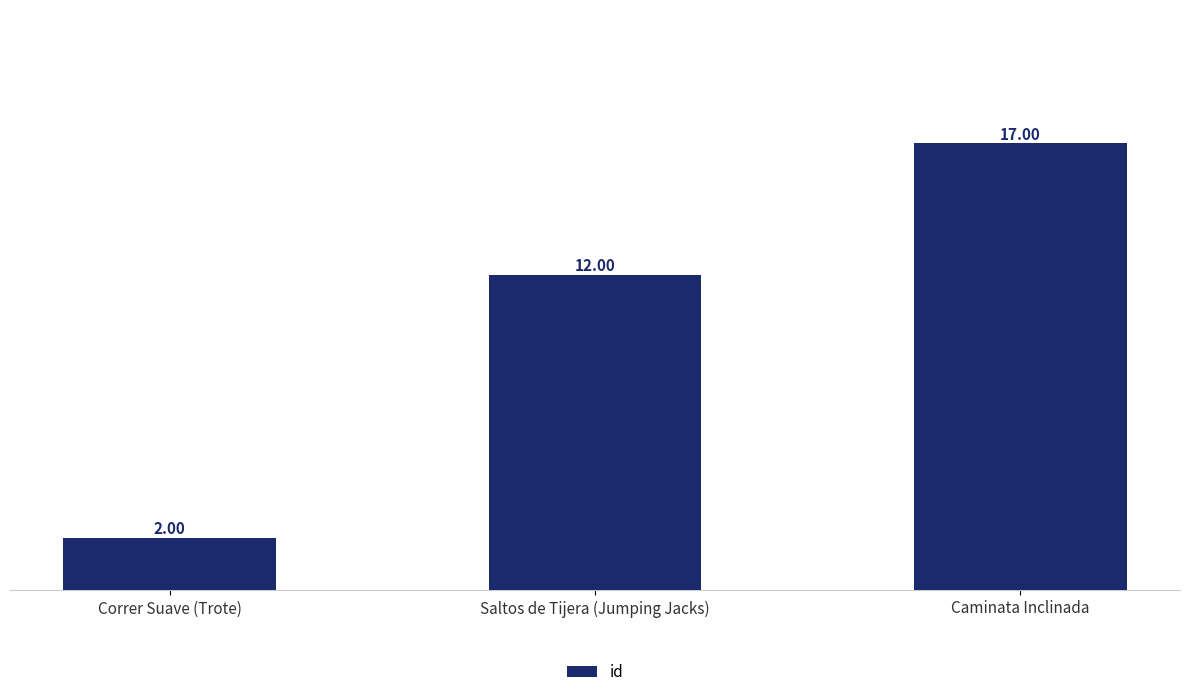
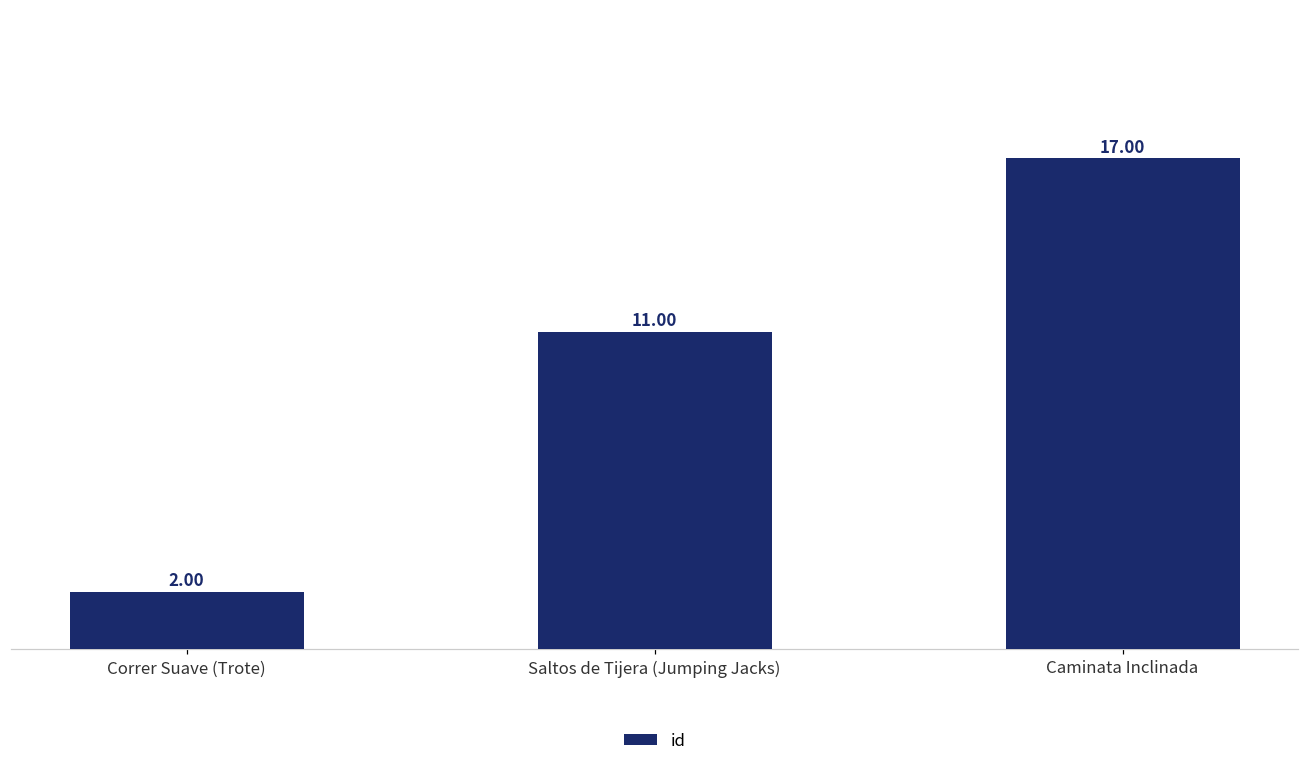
  {
    "Correr Suave (Trote)": 2.00,
-   "Saltos de Tijera (Jumping Jacks)": 12.00,
+   "Saltos de Tijera (Jumping Jacks)": 11.00,
    "Caminata Inclinada": 17.00
  }
